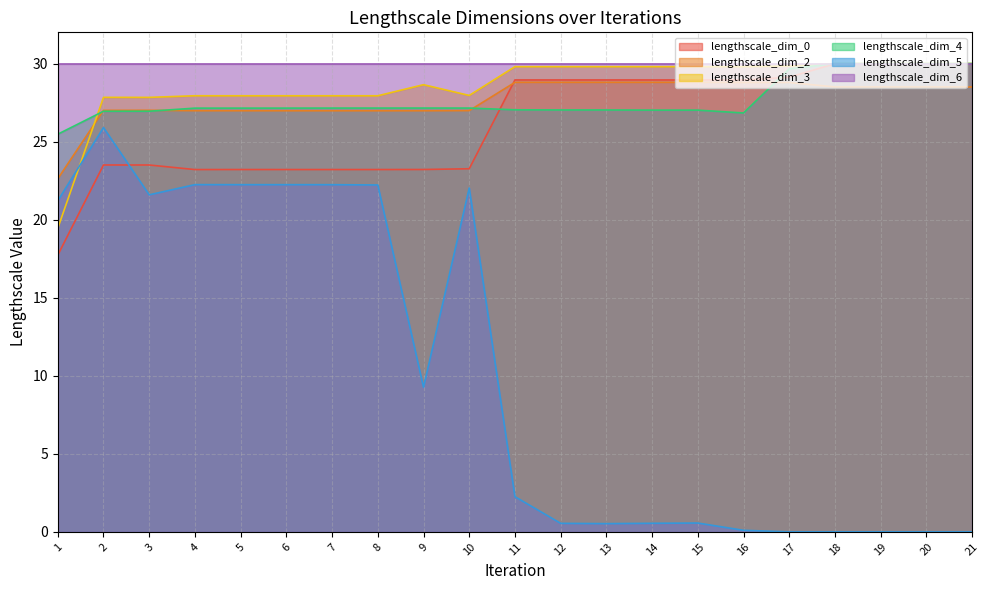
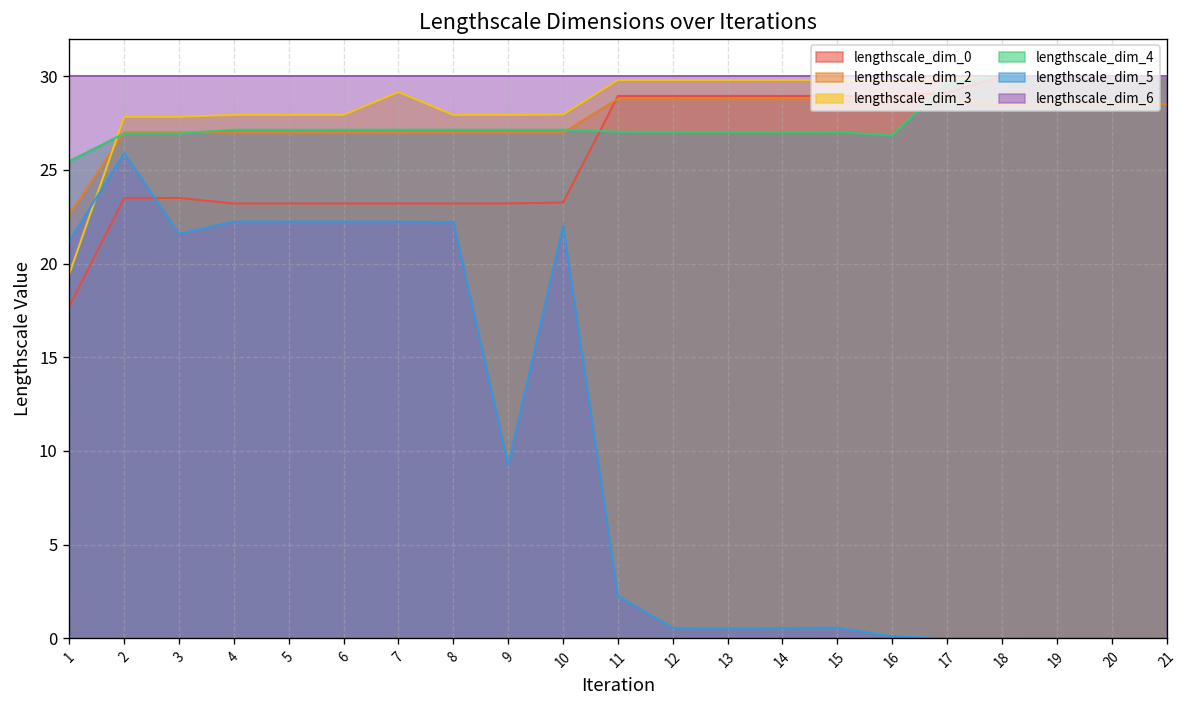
  {
    "lengthscale_dim_3": {
      "1": 19.5,
      "2": 27.8,
      "3": 27.8,
      "4": 27.9,
      "5": 27.9,
      "6": 27.9,
-     "7": 27.9,
+     "7": 29.2,
      "8": 27.9,
-     "9": 28.6,
+     "9": 27.9,
      "10": 28.0,
      "11": 29.8,
      "12": 29.8,
      "13": 29.8,
      "14": 29.8
    },
    "lengthscale_dim_4": {
      "1": 25.5,
      "4": 27.1,
      "5": 27.1,
      "6": 27.1,
      "7": 27.1,
      "8": 27.1,
      "9": 27.2,
      "11": 27.0,
      "12": 27.0,
      "13": 27.0,
      "14": 27.0,
      "15": 27.0,
      "16": 26.8
    },
    "lengthscale_dim_5": {
      "1": 21.2,
      "2": 25.9,
      "3": 21.6,
      "4": 22.2,
      "5": 22.2,
      "6": 22.2,
      "7": 22.2,
      "8": 22.2,
      "9": 9.3,
      "10": 22.0,
      "11": 2.3,
      "12": 0.5,
      "13": 0.5,
      "14": 0.6,
      "15": 0.6,
      "16": 0.1,
      "17": 0.0,
      "18": 0.0,
      "19": 0.0,
      "20": 0.0,
      "21": 0.0
    },
    "lengthscale_dim_6": {
      "1": 30.0,
      "2": 30.0,
      "3": 30.0,
      "4": 30.0,
      "5": 30.0,
      "6": 30.0,
      "7": 30.0,
      "8": 30.0,
      "9": 30.0,
      "10": 30.0,
      "11": 30.0,
      "12": 30.0,
      "13": 30.0,
      "14": 30.0
    }
  }
